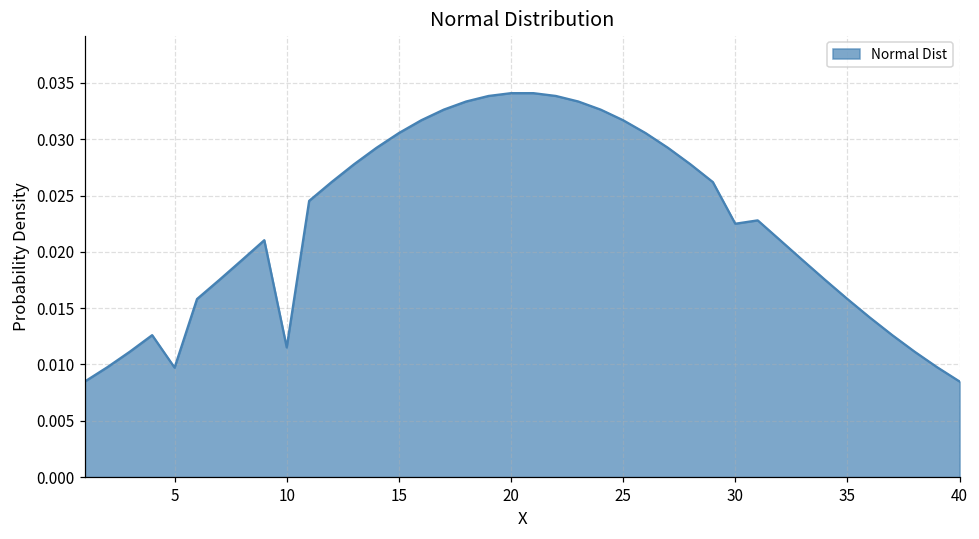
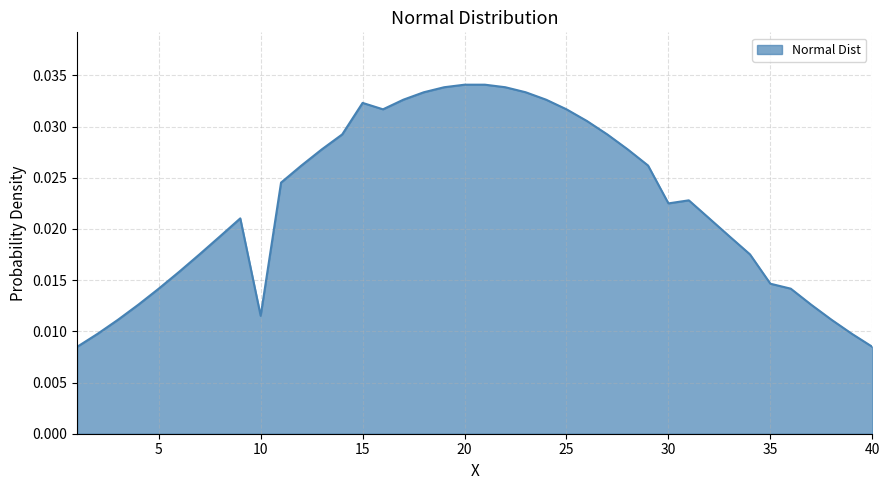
  {
-   "5": 0.0097,
+   "5": 0.0142,
    "10": 0.0115,
-   "15": 0.0306,
+   "15": 0.0323,
    "20": 0.0341,
    "25": 0.0317,
    "30": 0.0225,
-   "35": 0.0158,
+   "35": 0.0147,
    "40": 0.0085
  }
